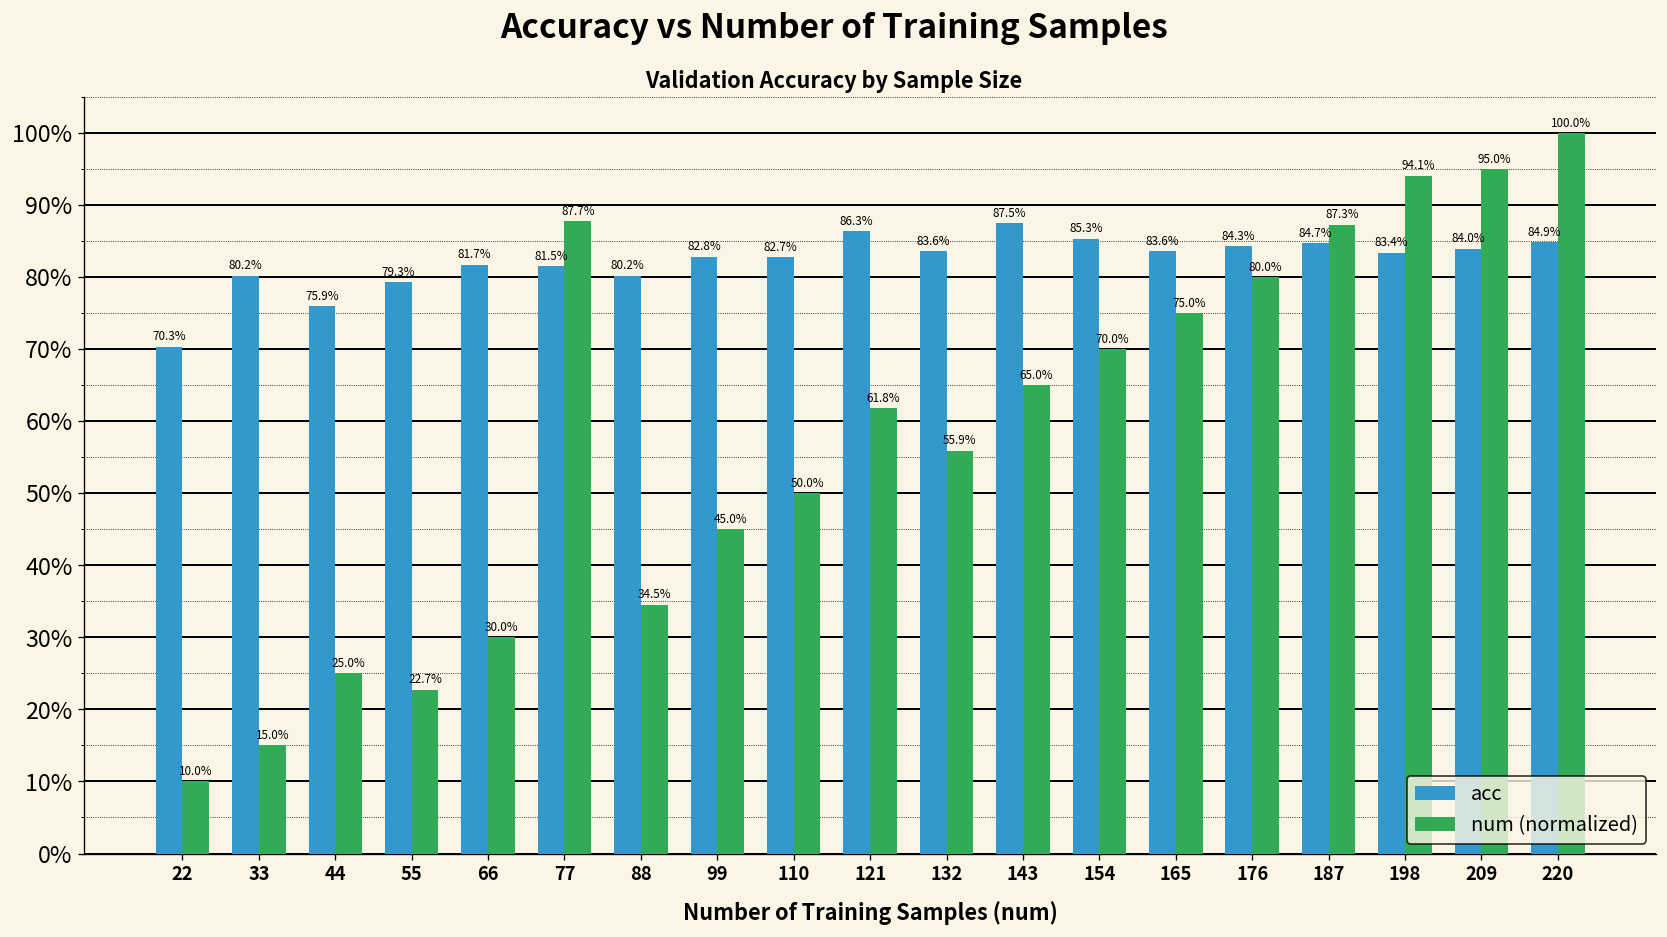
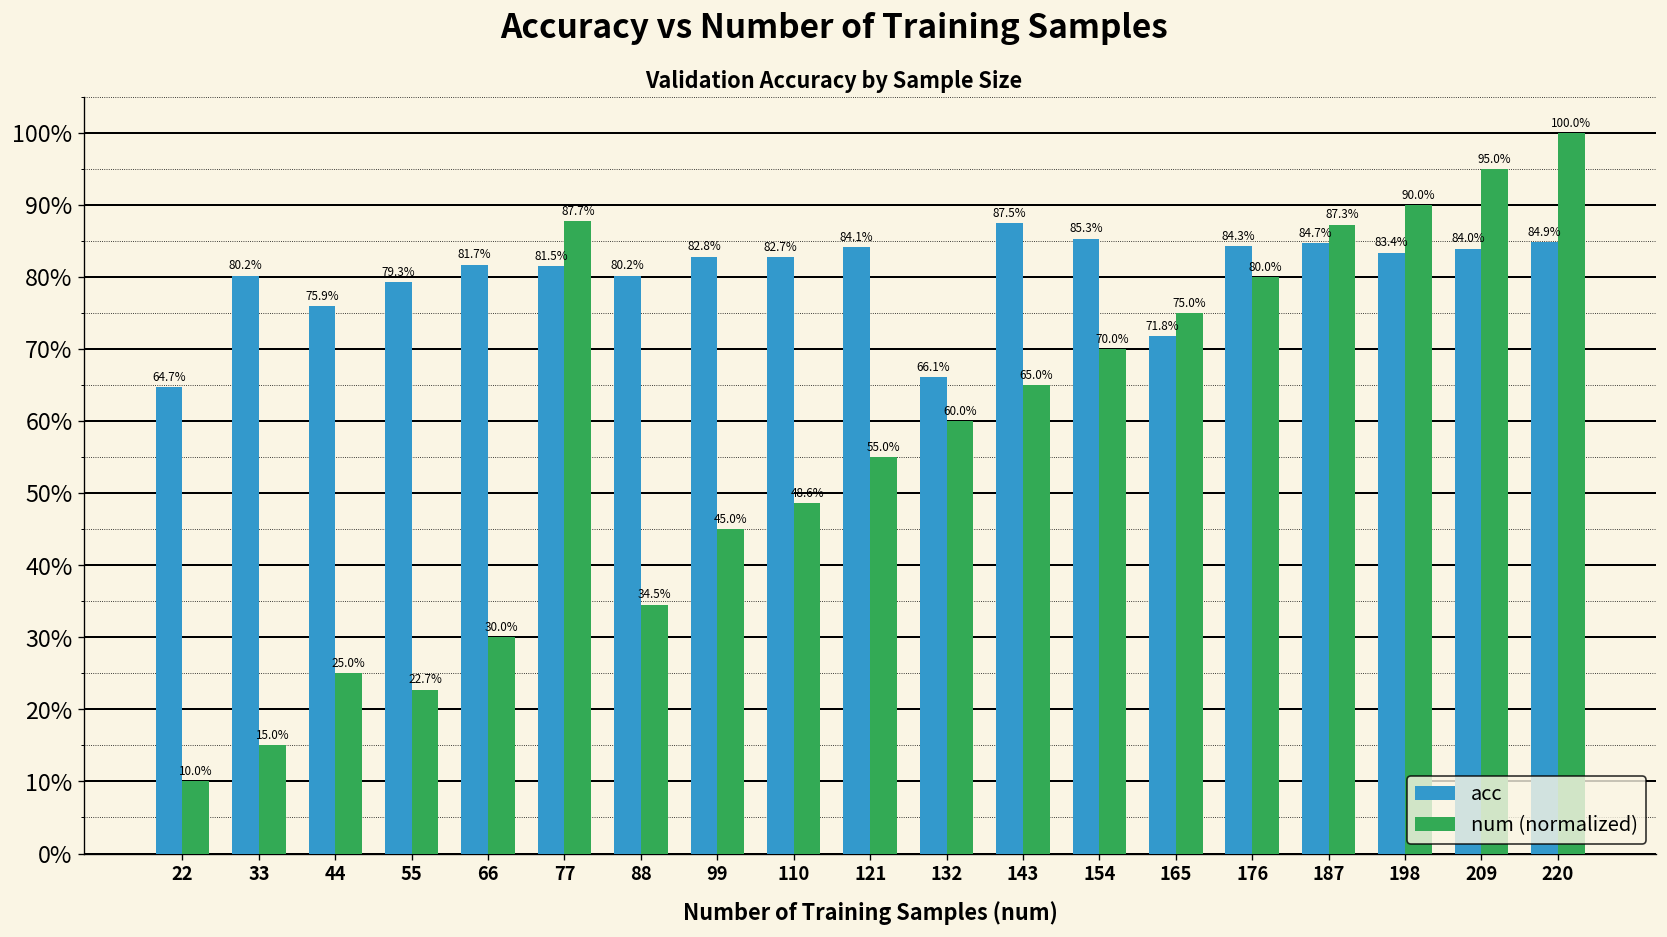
  {
    "acc": {
-     "22": "70.3%",
+     "22": "64.7%",
      "33": "80.2%",
      "44": "75.9%",
      "55": "79.3%",
      "66": "81.7%",
      "77": "81.5%",
      "88": "80.2%",
      "99": "82.8%",
      "110": "82.7%",
-     "121": "86.3%",
-     "132": "83.6%",
+     "121": "84.1%",
+     "132": "66.1%",
      "143": "87.5%",
      "154": "85.3%",
-     "165": "83.6%",
+     "165": "71.8%",
      "176": "84.3%",
      "187": "84.7%",
      "198": "83.4%",
      "209": "84.0%",
      "220": "84.9%"
    },
    "num (normalized)": {
      "22": "10.0%",
      "33": "15.0%",
      "44": "25.0%",
      "55": "22.7%",
      "66": "30.0%",
      "77": "87.7%",
      "88": "34.5%",
      "99": "45.0%",
-     "110": "50.0%",
-     "121": "61.8%",
-     "132": "55.9%",
+     "110": "48.6%",
+     "121": "55.0%",
+     "132": "60.0%",
      "143": "65.0%",
      "154": "70.0%",
      "165": "75.0%",
      "176": "80.0%",
      "187": "87.3%",
-     "198": "94.1%",
+     "198": "90.0%",
      "209": "95.0%",
      "220": "100.0%"
    }
  }
